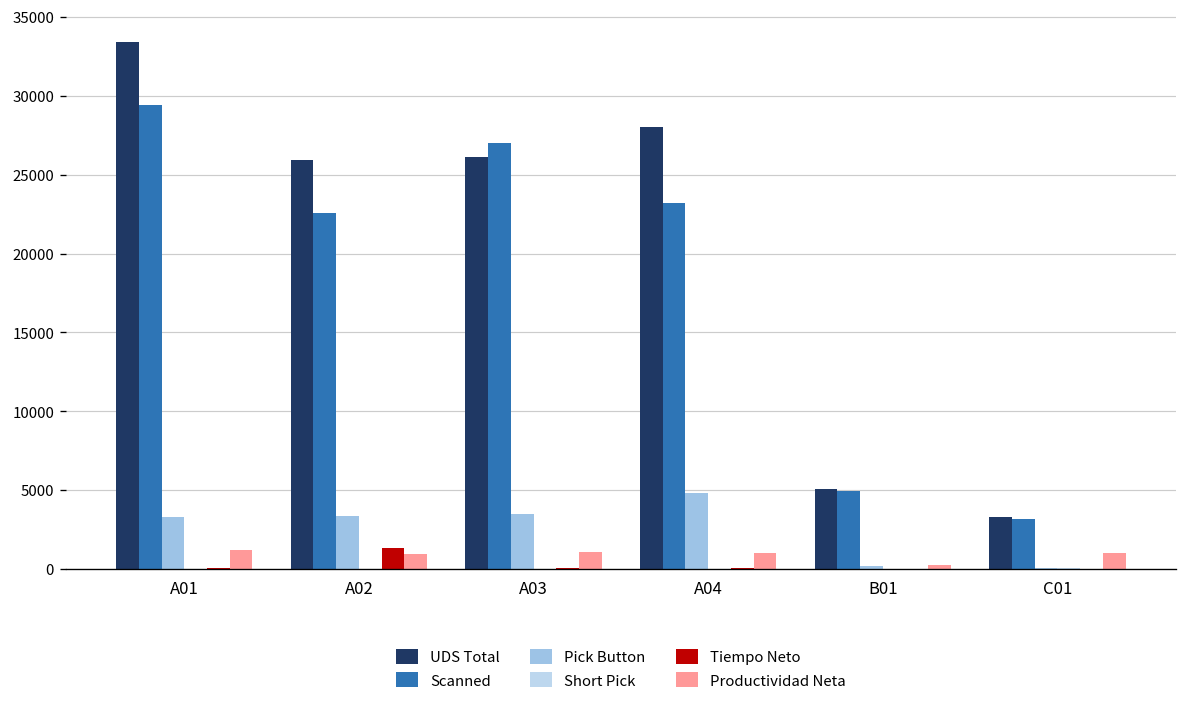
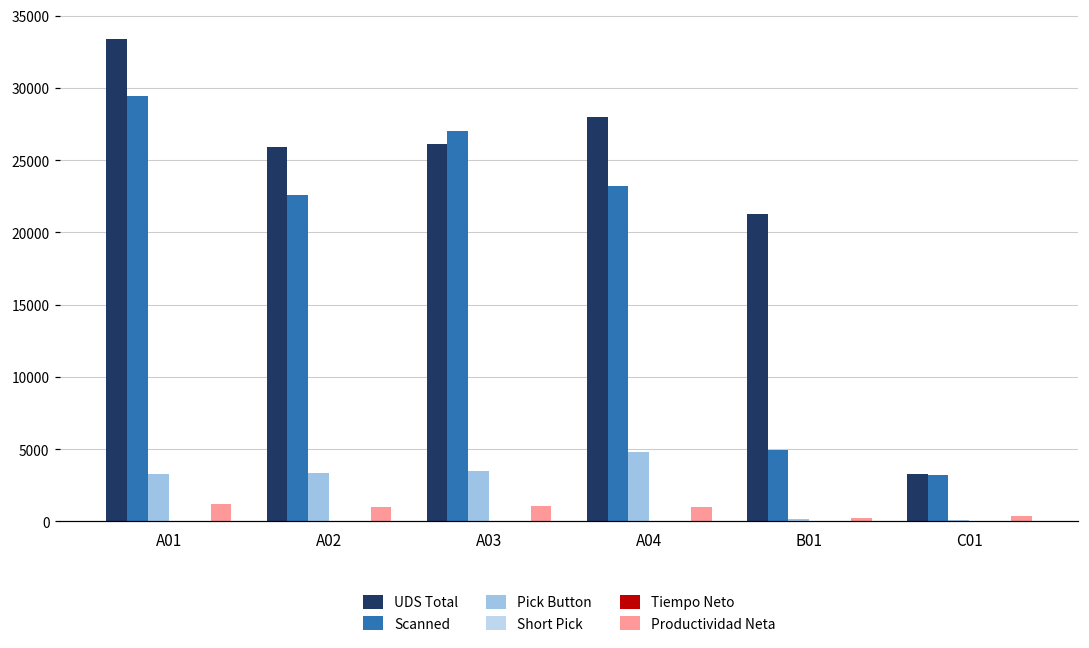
  {
    "UDS Total": {
      "A01": 33400,
      "A02": 25900,
      "A03": 26100,
      "A04": 28000,
-     "B01": 5100,
+     "B01": 21300,
      "C01": 3300
    },
    "Scanned": {
      "A01": 29400,
      "A02": 22600,
      "A03": 27000,
      "A04": 23200,
      "B01": 4900,
      "C01": 3200
    },
    "Tiempo Neto": {
-     "A02": 1400
+     "A02": 0
    },
    "Productividad Neta": {
      "A01": 1200,
      "A02": 1000,
      "A03": 1100,
      "A04": 1000,
      "B01": 200,
-     "C01": 1000
+     "C01": 400
    }
  }
